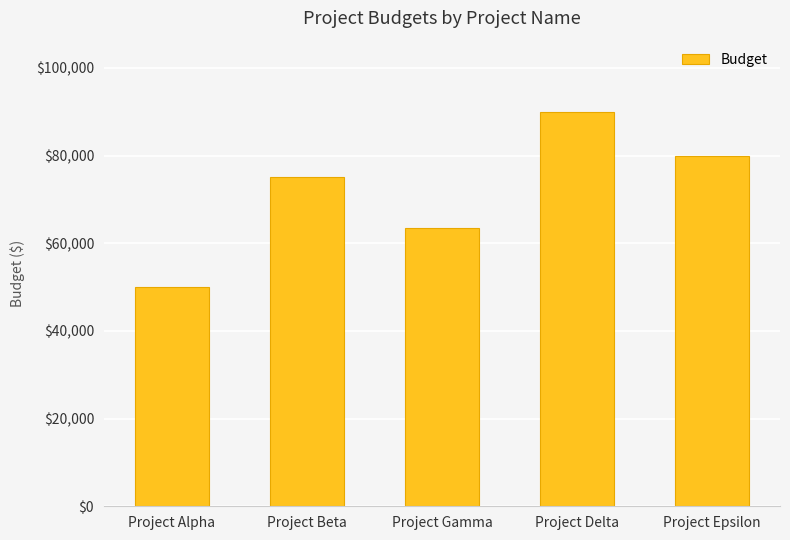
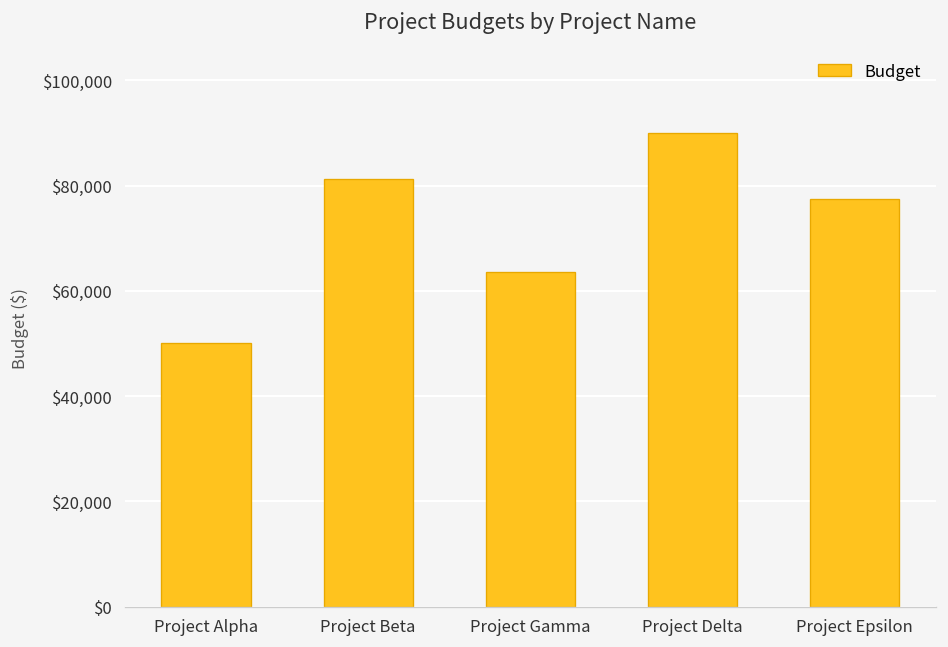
  {
    "Project Alpha": "$50,000",
-   "Project Beta": "$75,000",
+   "Project Beta": "$81,000",
    "Project Gamma": "$64,000",
    "Project Delta": "$90,000",
-   "Project Epsilon": "$80,000"
+   "Project Epsilon": "$77,000"
  }
